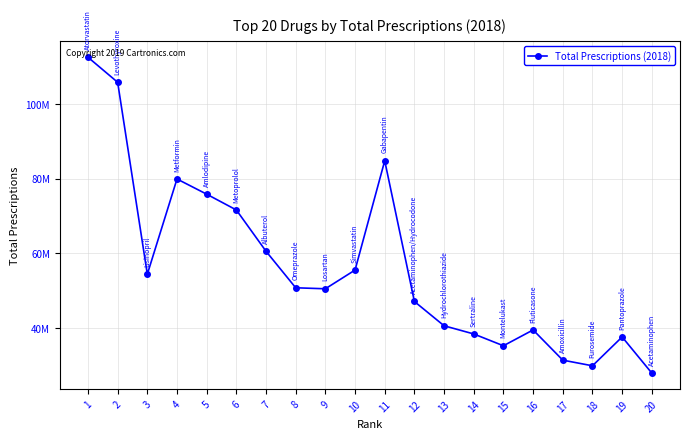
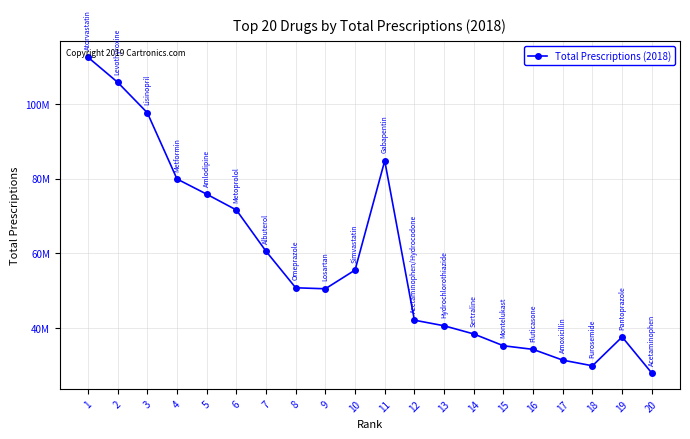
  {
    "2": 106000000,
-   "3": 54000000,
+   "3": 98000000,
    "4": 80000000,
    "5": 76000000,
    "6": 72000000,
    "7": 61000000,
    "8": 51000000,
    "9": 50000000,
    "10": 55000000,
    "11": 85000000,
-   "12": 47000000,
+   "12": 42000000,
    "13": 41000000,
    "14": 38000000,
    "15": 35000000,
-   "16": 39000000,
+   "16": 34000000,
    "17": 31000000,
    "18": 30000000,
    "19": 38000000,
    "20": 28000000
  }
